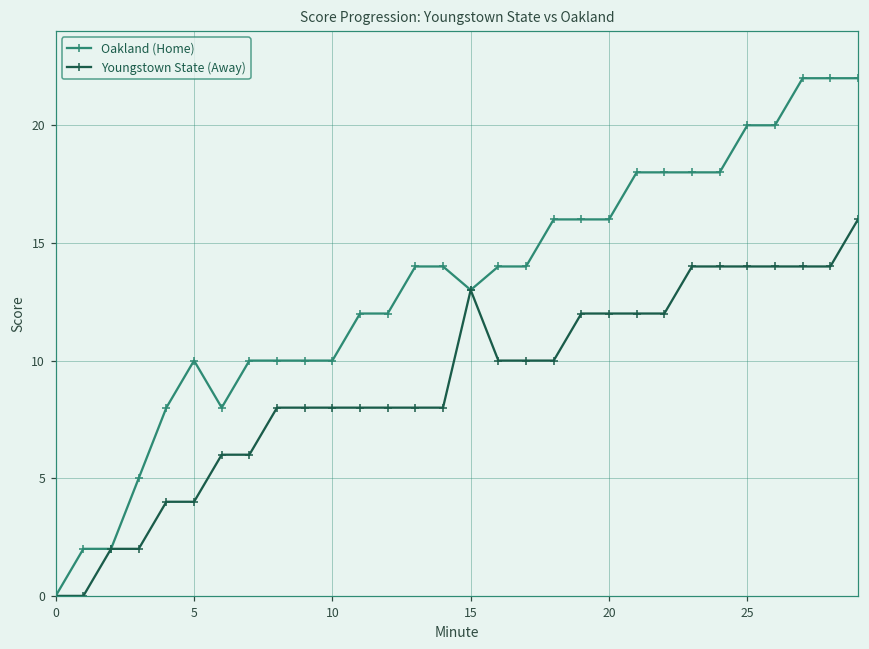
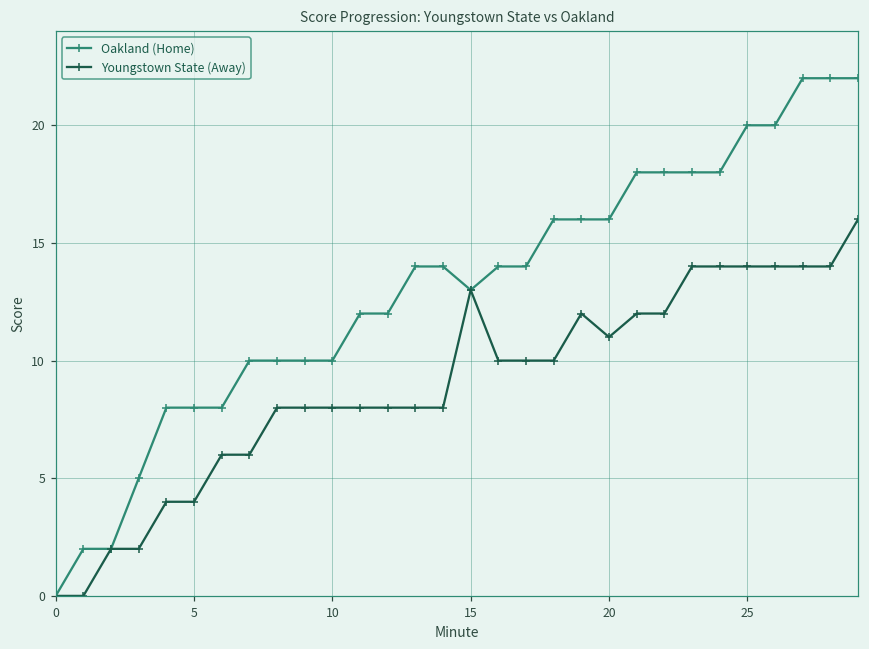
  {
    "Oakland (Home)": {
-     "5": 10,
+     "5": 8,
      "10": 10,
      "20": 16,
      "25": 20
    },
    "Youngstown State (Away)": {
      "5": 4,
      "10": 8,
-     "20": 12,
+     "20": 11,
      "25": 14
    }
  }
